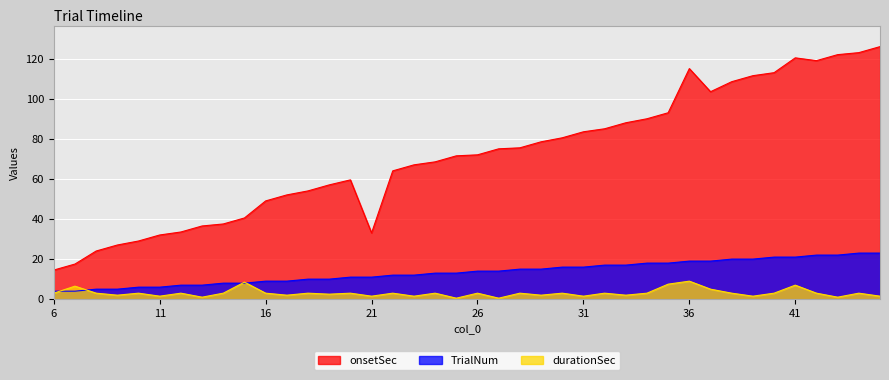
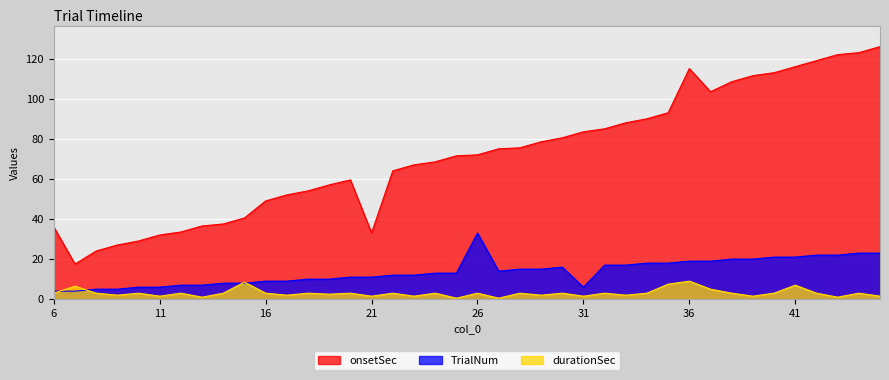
  {
    "onsetSec": {
-     "6": 15,
+     "6": 36,
      "11": 32,
      "16": 49,
      "21": 33,
      "26": 72,
      "31": 84,
      "36": 115,
-     "41": 120
+     "41": 116
    },
    "TrialNum": {
      "11": 6,
      "16": 9,
      "21": 11,
-     "26": 14,
-     "31": 16,
+     "26": 33,
+     "31": 6,
      "36": 19,
      "41": 21
    },
    "durationSec": {
      "11": 2,
      "16": 3,
      "21": 2,
      "26": 3,
      "31": 2,
      "36": 9,
      "41": 7
    }
  }
